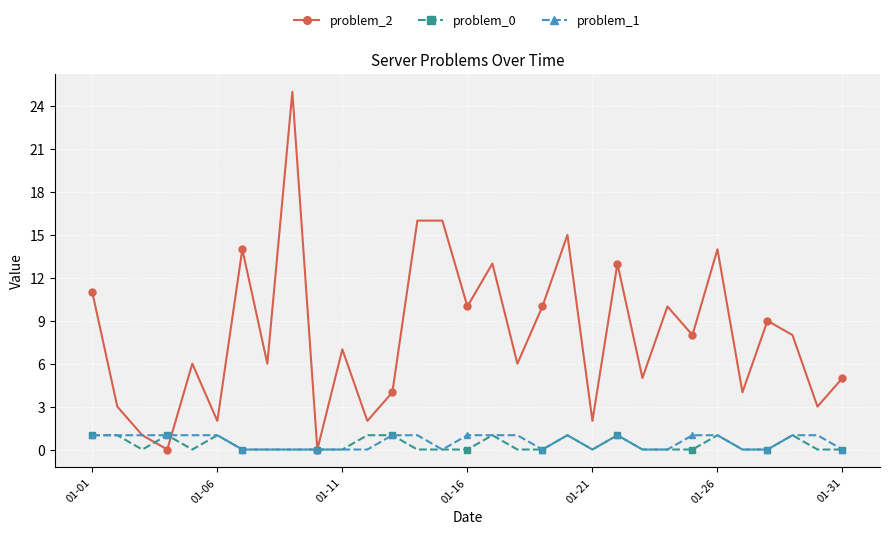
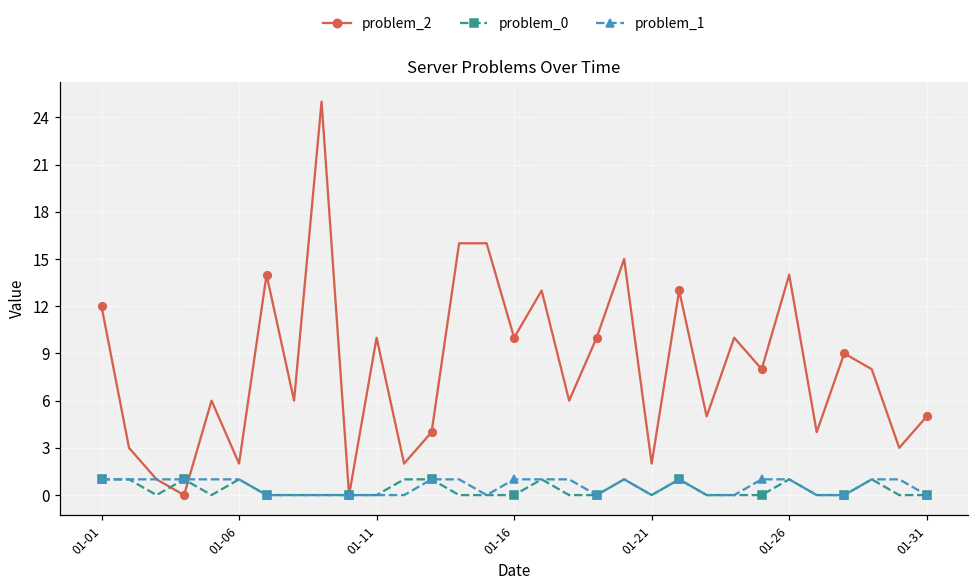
  {
    "problem_2": {
-     "01-01": 11,
+     "01-01": 12,
      "01-06": 2,
-     "01-11": 7,
+     "01-11": 10,
      "01-16": 10,
      "01-21": 2,
      "01-26": 14,
      "01-31": 5
    }
  }
